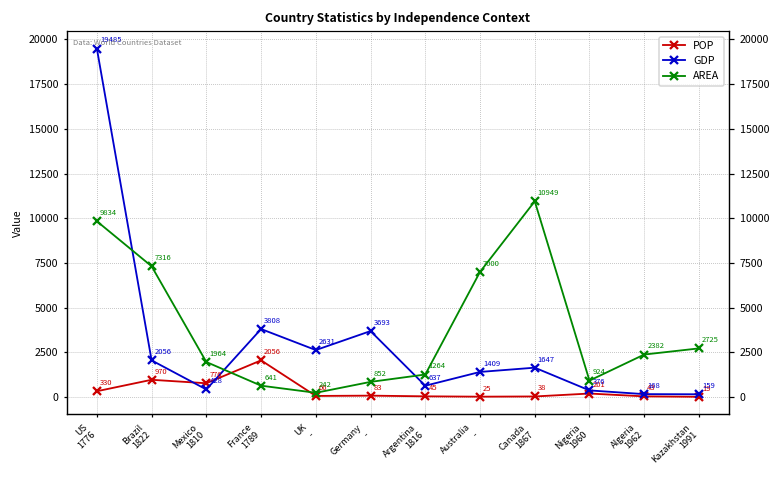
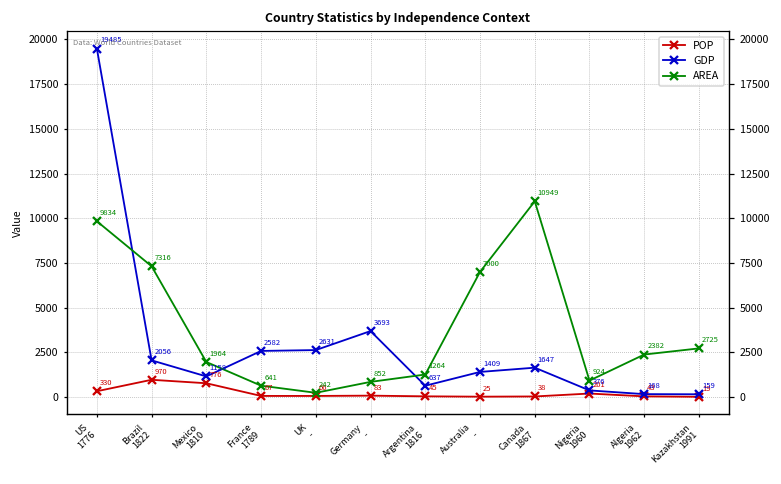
  {
    "POP": {
      "US 1776": 330,
      "Brazil 1822": 970,
-     "France 1789": 2056,
+     "France 1789": 67,
      "Germany -": 83,
      "Argentina 1816": 45,
      "Australia -": 25,
      "Canada 1867": 38
    },
    "GDP": {
      "Brazil 1822": 2056,
-     "Mexico 1810": 428,
-     "France 1789": 3808,
+     "Mexico 1810": 1158,
+     "France 1789": 2582,
      "UK -": 2631,
      "Germany -": 3693,
      "Argentina 1816": 637,
      "Australia -": 1409,
      "Canada 1867": 1647
    },
    "AREA": {
      "US 1776": 9834,
      "Brazil 1822": 7316,
      "Mexico 1810": 1964,
      "France 1789": 641,
      "Germany -": 852,
      "Argentina 1816": 1264,
      "Australia -": 7000,
      "Canada 1867": 10949,
      "Nigeria 1960": 924,
      "Algeria 1962": 2382,
      "Kazakhstan 1991": 2725
    }
  }
